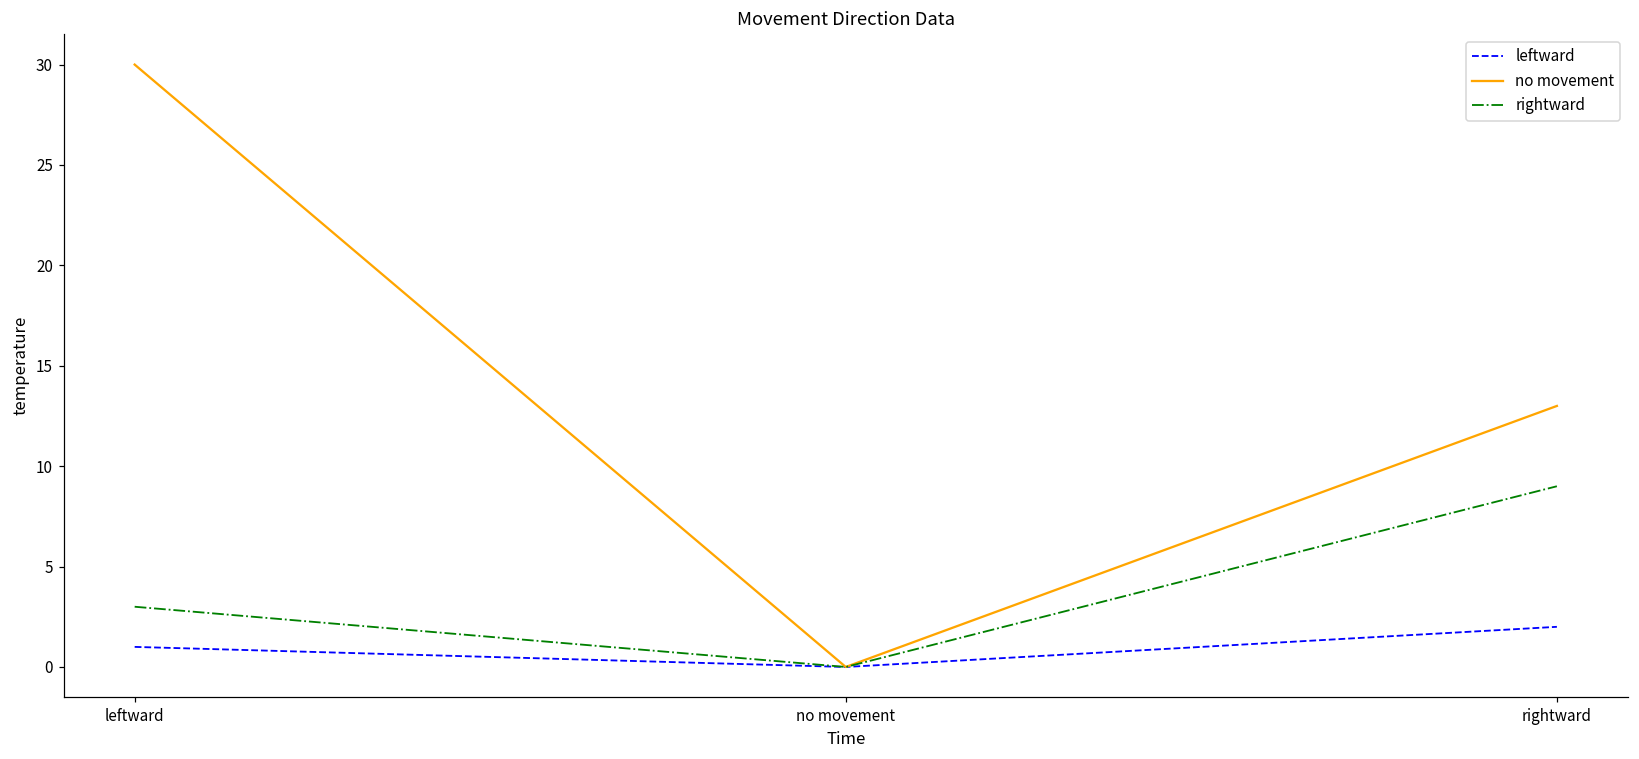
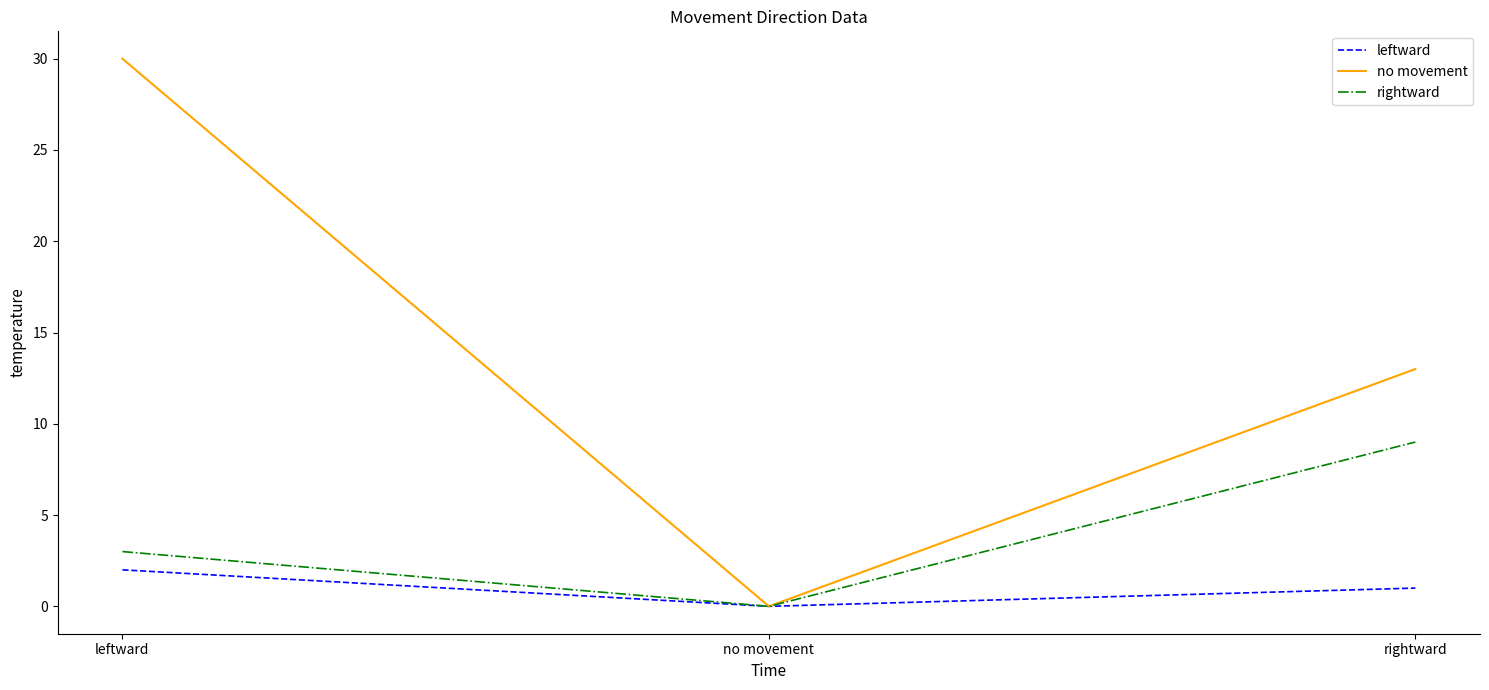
  {
    "leftward": {
-     "leftward": 1,
-     "rightward": 2
+     "leftward": 2,
+     "rightward": 1
    },
    "no movement": {
      "leftward": 30,
      "rightward": 13
    },
    "rightward": {
      "leftward": 3,
      "rightward": 9
    }
  }
